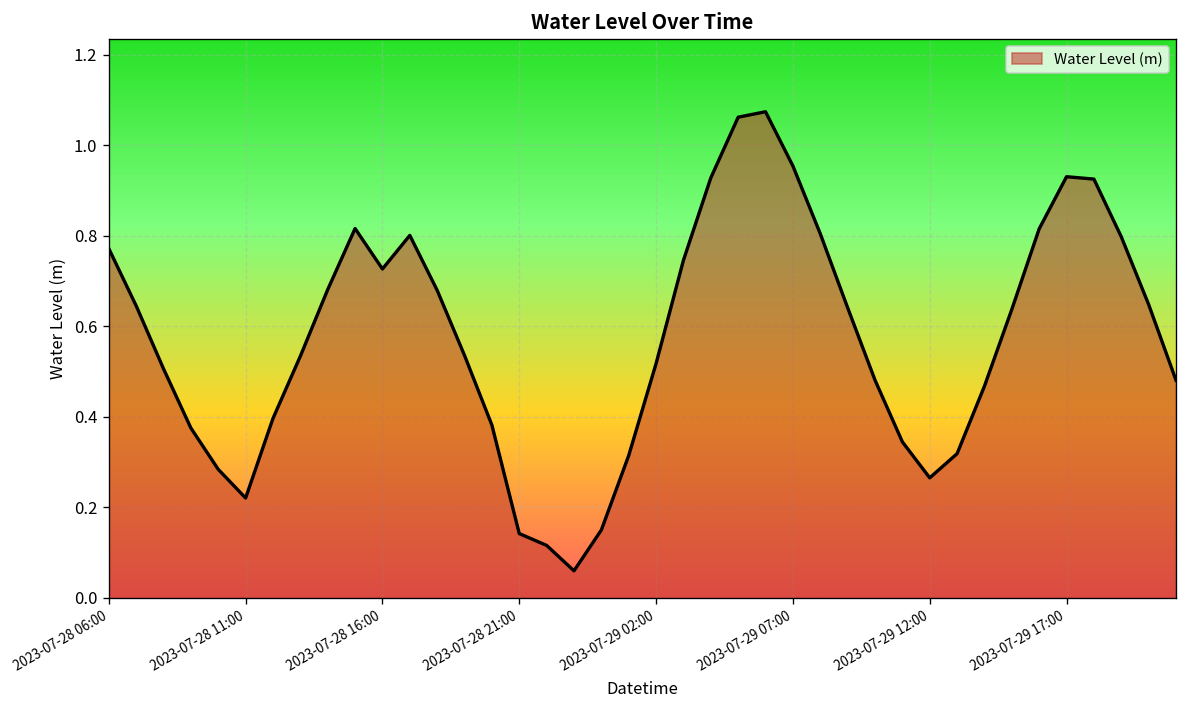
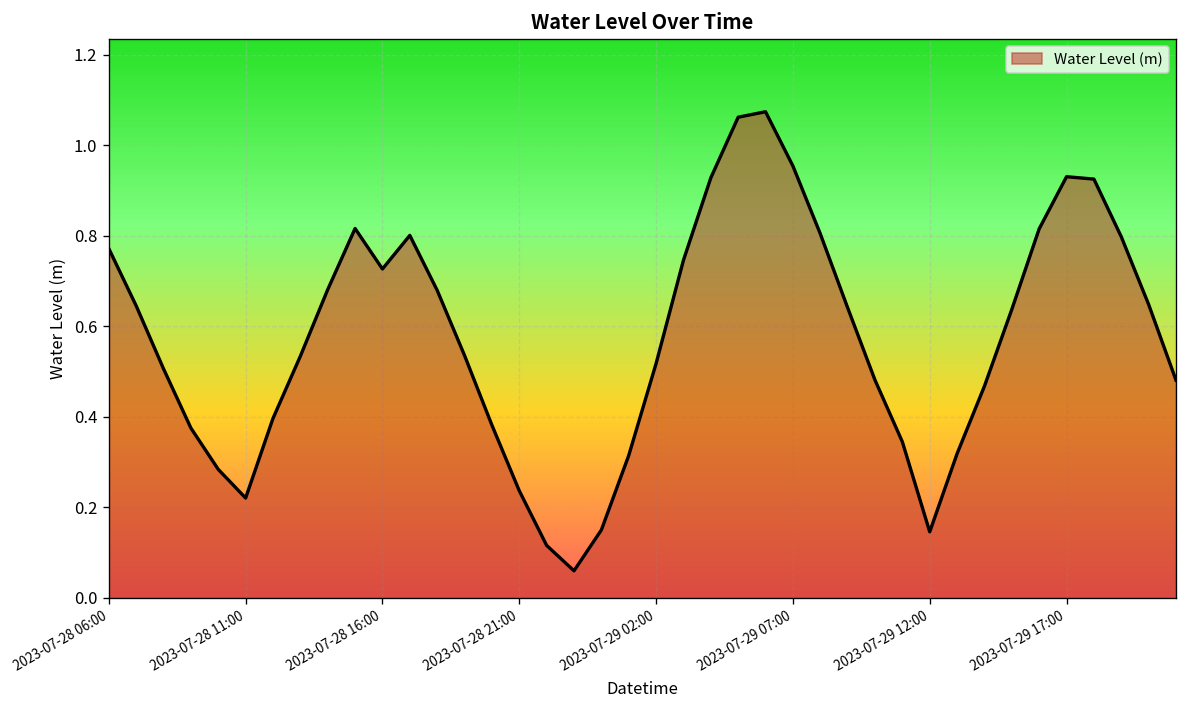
  {
    "2023-07-28 06:00": 0.77,
    "2023-07-28 11:00": 0.22,
    "2023-07-28 16:00": 0.73,
-   "2023-07-28 21:00": 0.14,
+   "2023-07-28 21:00": 0.24,
    "2023-07-29 02:00": 0.52,
    "2023-07-29 07:00": 0.95,
-   "2023-07-29 12:00": 0.27,
+   "2023-07-29 12:00": 0.15,
    "2023-07-29 17:00": 0.93
  }
